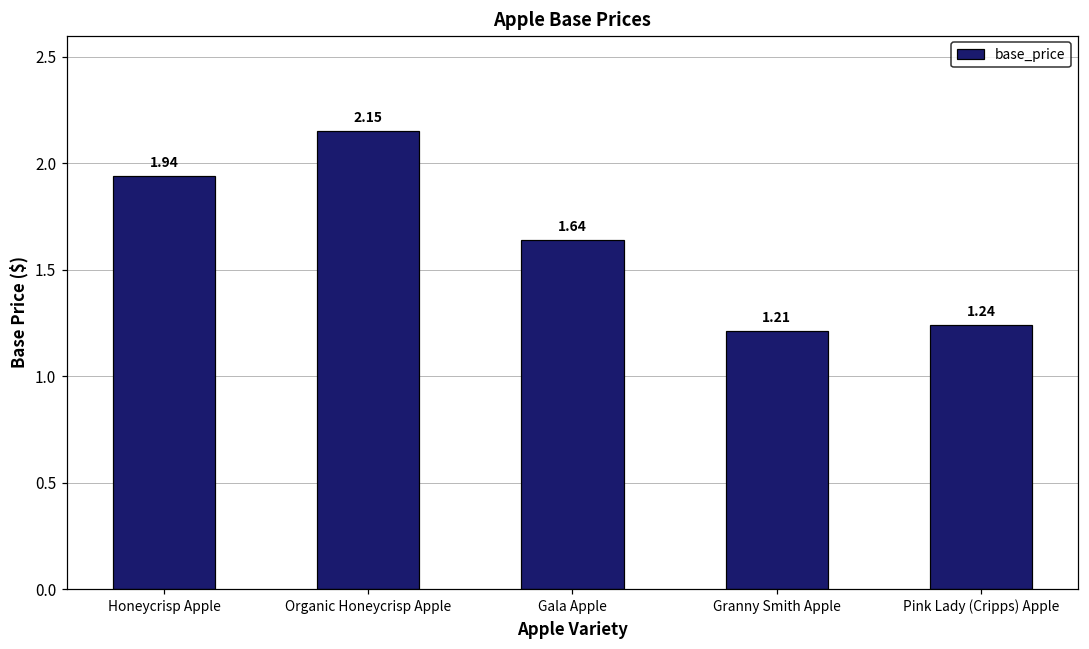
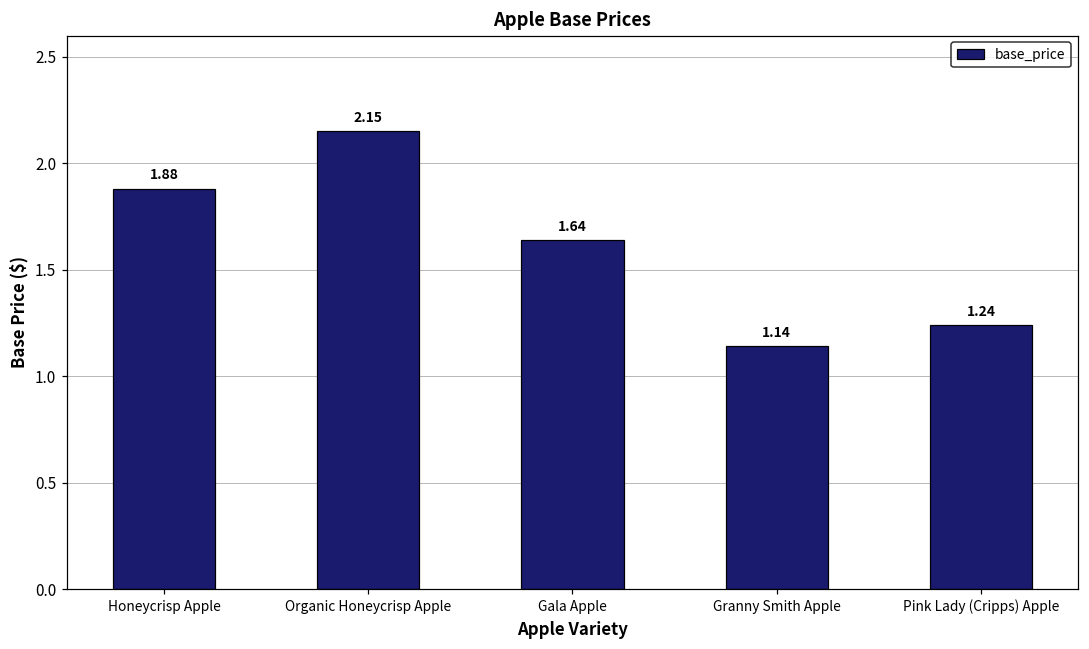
  {
-   "Honeycrisp Apple": 1.94,
+   "Honeycrisp Apple": 1.88,
    "Organic Honeycrisp Apple": 2.15,
    "Gala Apple": 1.64,
-   "Granny Smith Apple": 1.21,
+   "Granny Smith Apple": 1.14,
    "Pink Lady (Cripps) Apple": 1.24
  }
